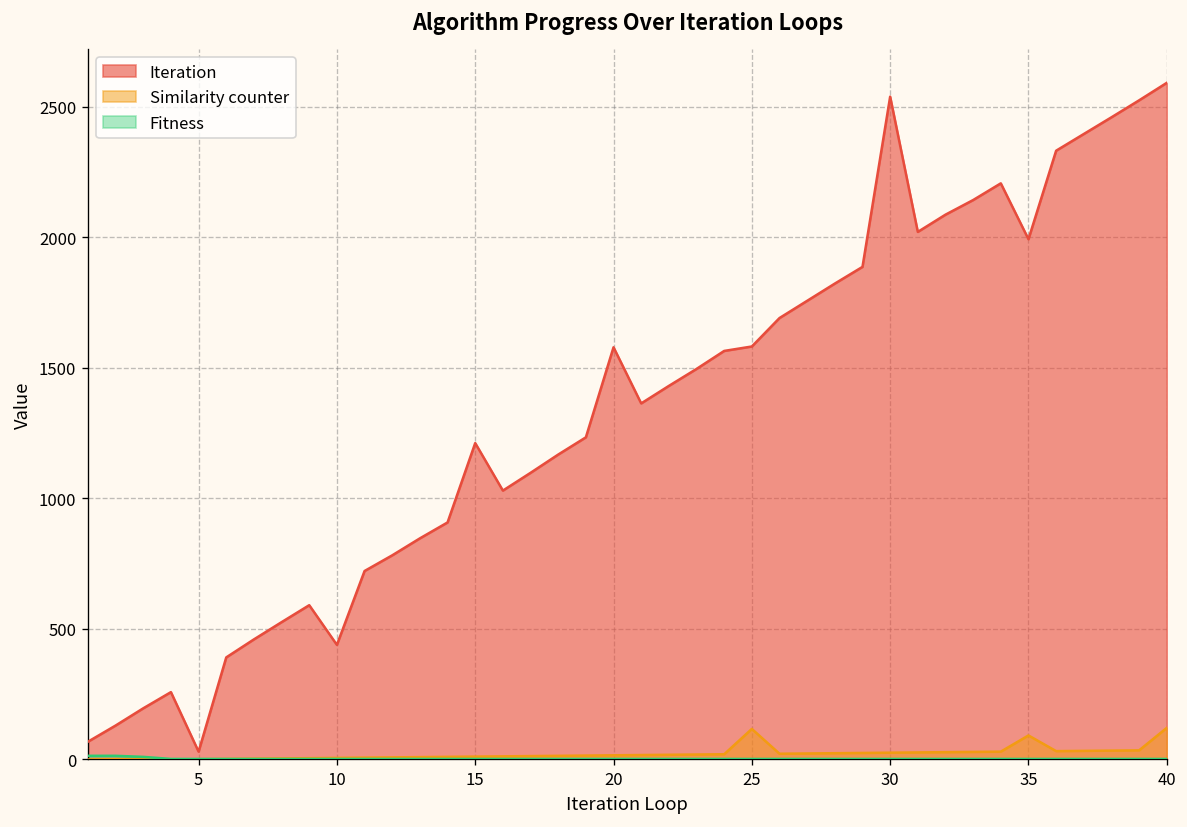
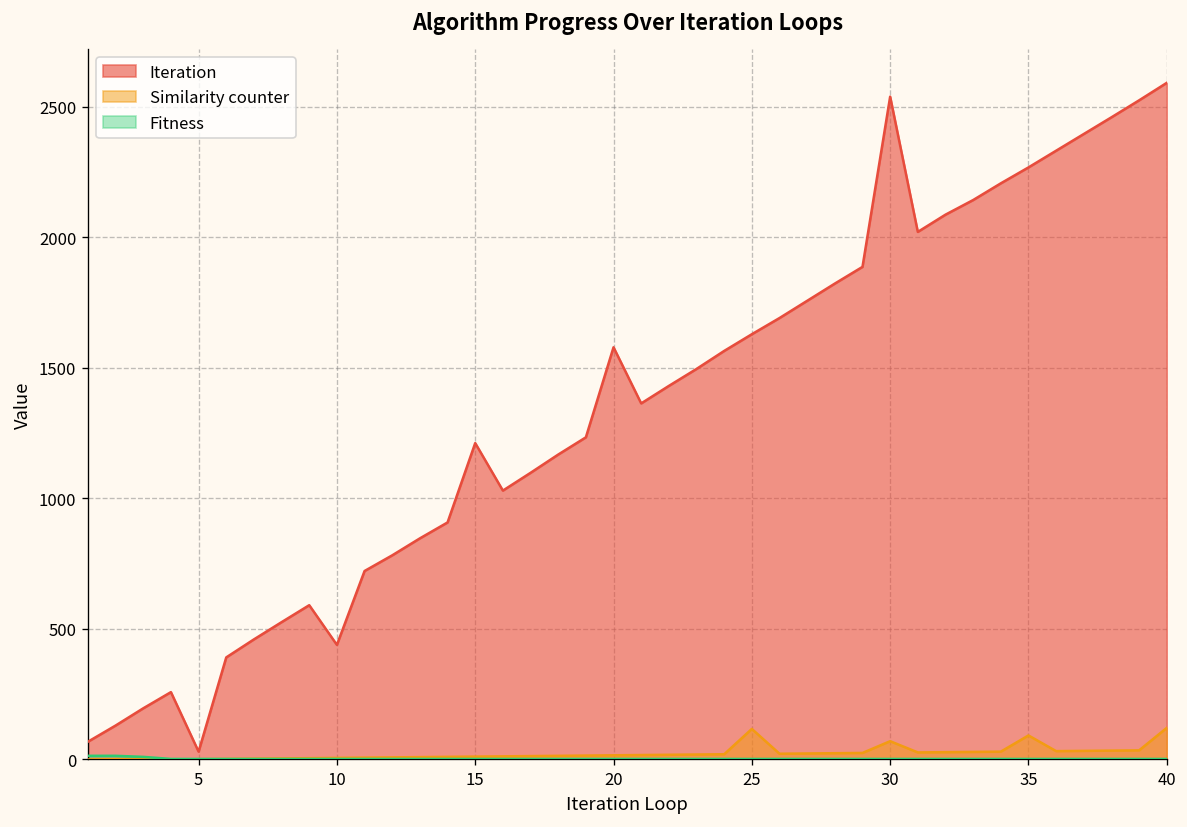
  {
    "Iteration": {
      "5": 30,
      "10": 440,
      "15": 1210,
      "20": 1580,
-     "25": 1580,
+     "25": 1630,
      "30": 2540,
-     "35": 1990,
+     "35": 2270,
      "40": 2590
    },
    "Similarity counter": {
      "20": 20,
      "25": 120,
-     "30": 30,
+     "30": 70,
      "35": 90,
      "40": 120
    },
    "Fitness": {
      "20": 0,
      "25": 0,
      "30": 0,
      "35": 0,
      "40": 0
    }
  }
